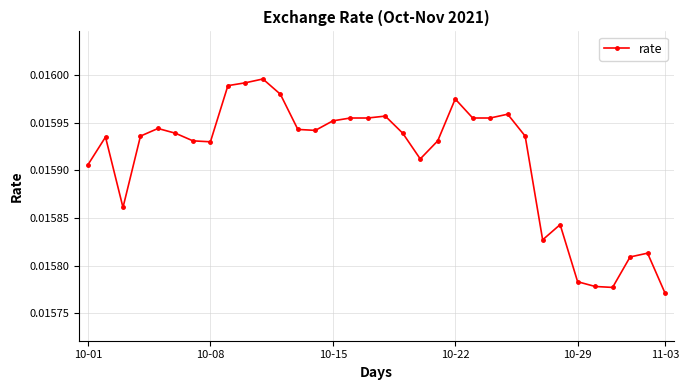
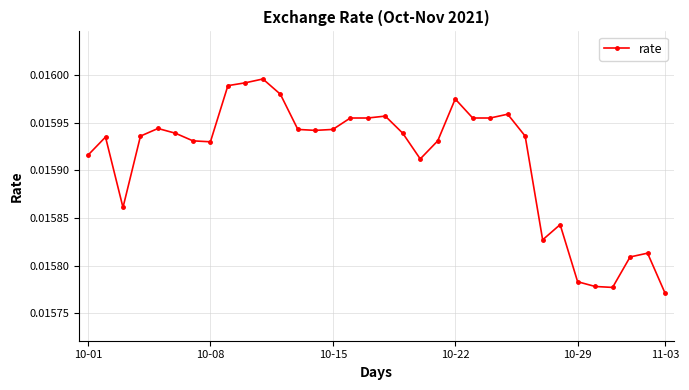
  {
-   "10-01": 0.01591,
+   "10-01": 0.01592,
    "10-08": 0.01593,
-   "10-15": 0.01595,
+   "10-15": 0.01594,
    "10-22": 0.01598,
    "10-29": 0.01578,
    "11-03": 0.01577
  }
